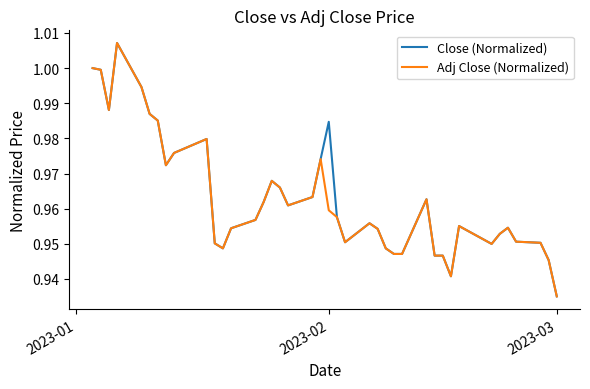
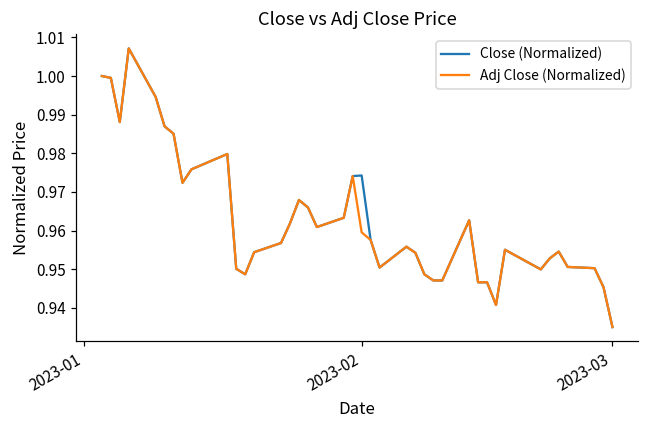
  {
    "Close (Normalized)": {
-     "2023-02": 0.985
+     "2023-02": 0.974
    },
    "Adj Close (Normalized)": {
      "2023-02": 0.960
    }
  }
